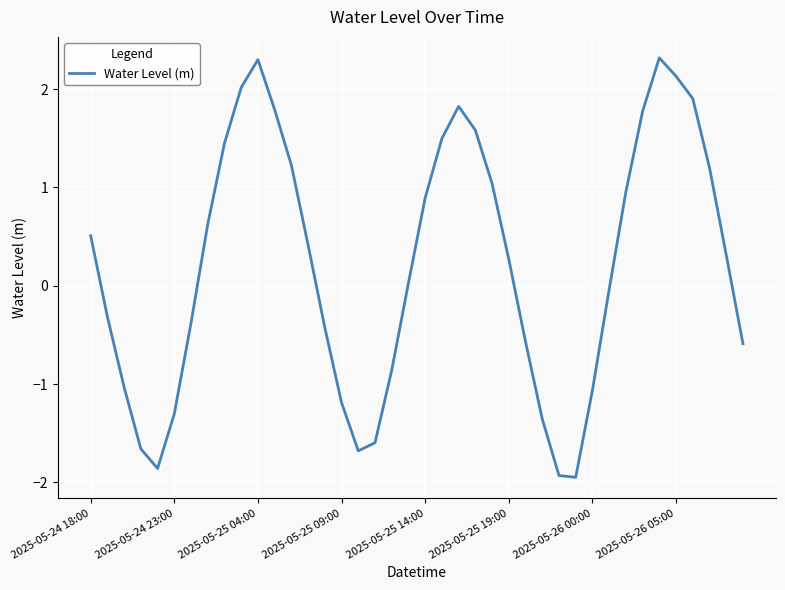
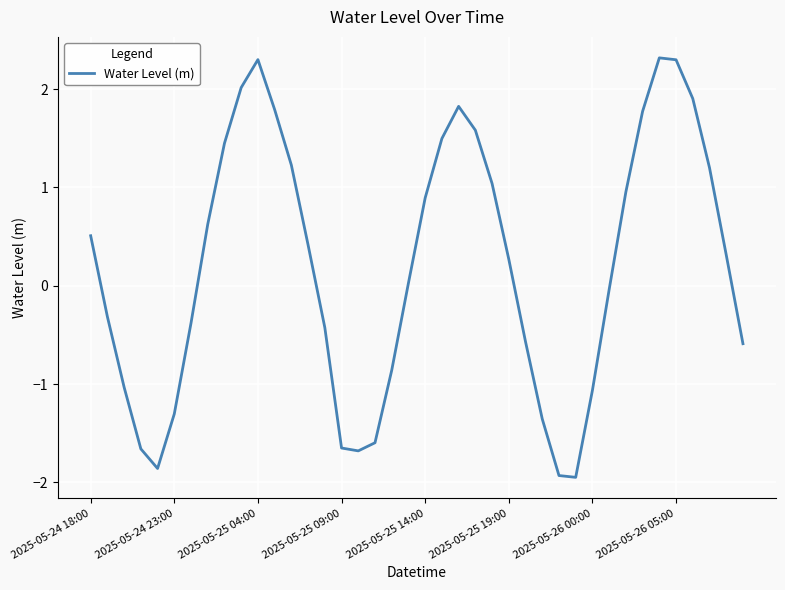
  {
    "2025-05-24 18:00": 0.5,
    "2025-05-24 23:00": -1.3,
    "2025-05-25 04:00": 2.3,
-   "2025-05-25 09:00": -1.2,
+   "2025-05-25 09:00": -1.7,
    "2025-05-25 14:00": 0.9,
    "2025-05-25 19:00": 0.3,
    "2025-05-26 00:00": -1.1,
-   "2025-05-26 05:00": 2.1
+   "2025-05-26 05:00": 2.3
  }
